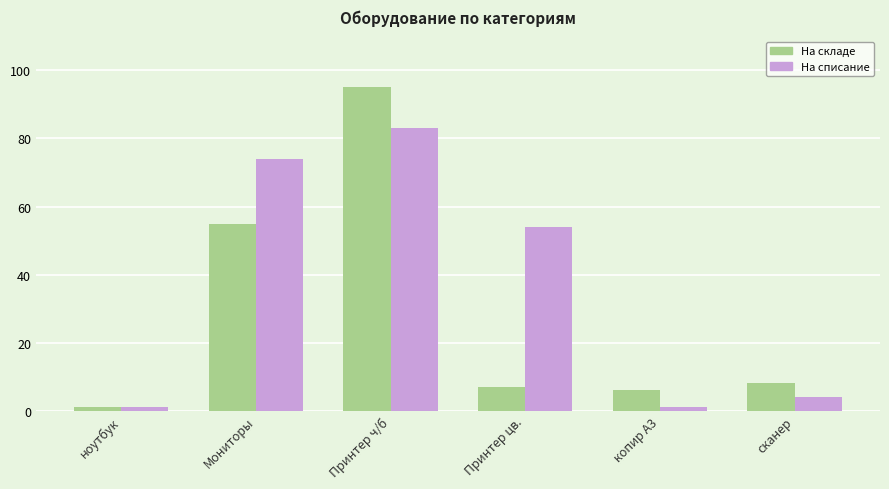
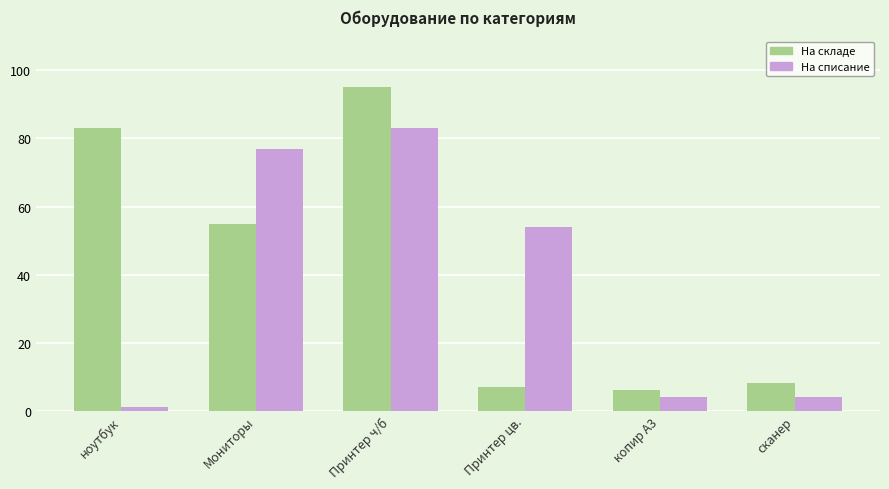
  {
    "На складе": {
-     "ноутбук": 1,
+     "ноутбук": 83,
      "Мониторы": 55,
      "Принтер ч/б": 95,
      "Принтер цв.": 7,
      "копир А3": 6,
      "сканер": 8
    },
    "На списание": {
      "ноутбук": 1,
-     "Мониторы": 74,
+     "Мониторы": 77,
      "Принтер ч/б": 83,
      "Принтер цв.": 54,
-     "копир А3": 1,
+     "копир А3": 4,
      "сканер": 4
    }
  }
